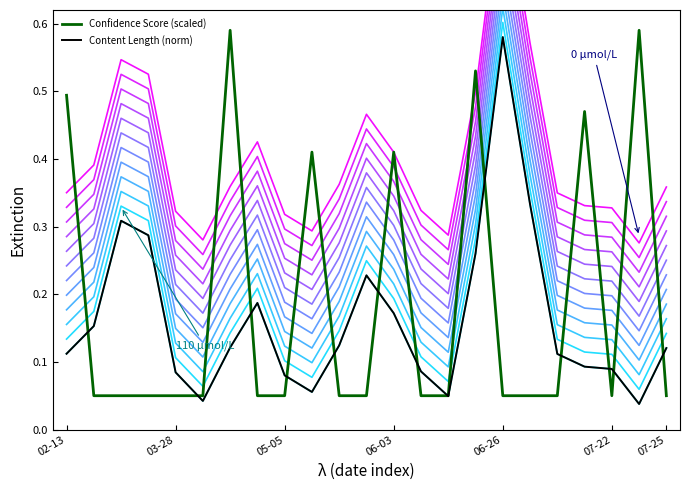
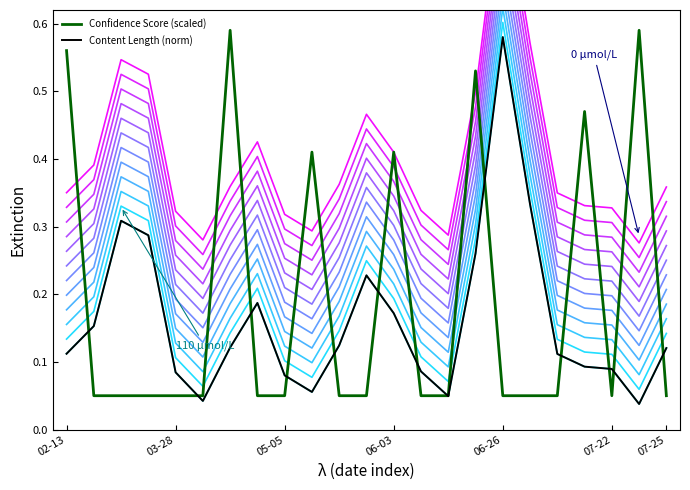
  {
    "Content Length (norm)": {
      "02-13": 0.11,
      "03-28": 0.08,
      "05-05": 0.08,
      "06-03": 0.17,
      "06-26": 0.58,
      "07-22": 0.09,
      "07-25": 0.12
    },
    "Confidence Score (scaled)": {
-     "02-13": 0.49,
+     "02-13": 0.56,
      "03-28": 0.05,
      "05-05": 0.05,
      "06-26": 0.05,
      "07-22": 0.05,
      "07-25": 0.05
    }
  }
